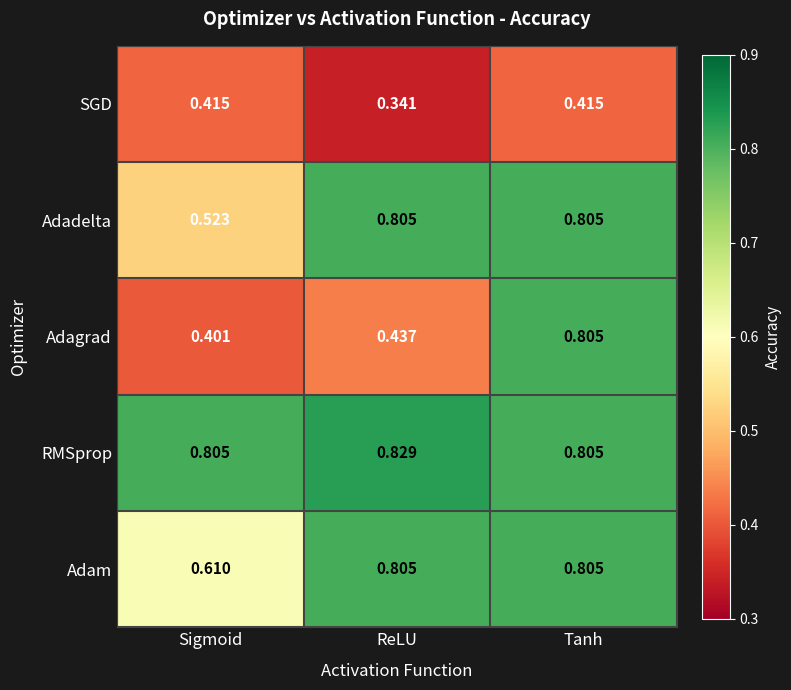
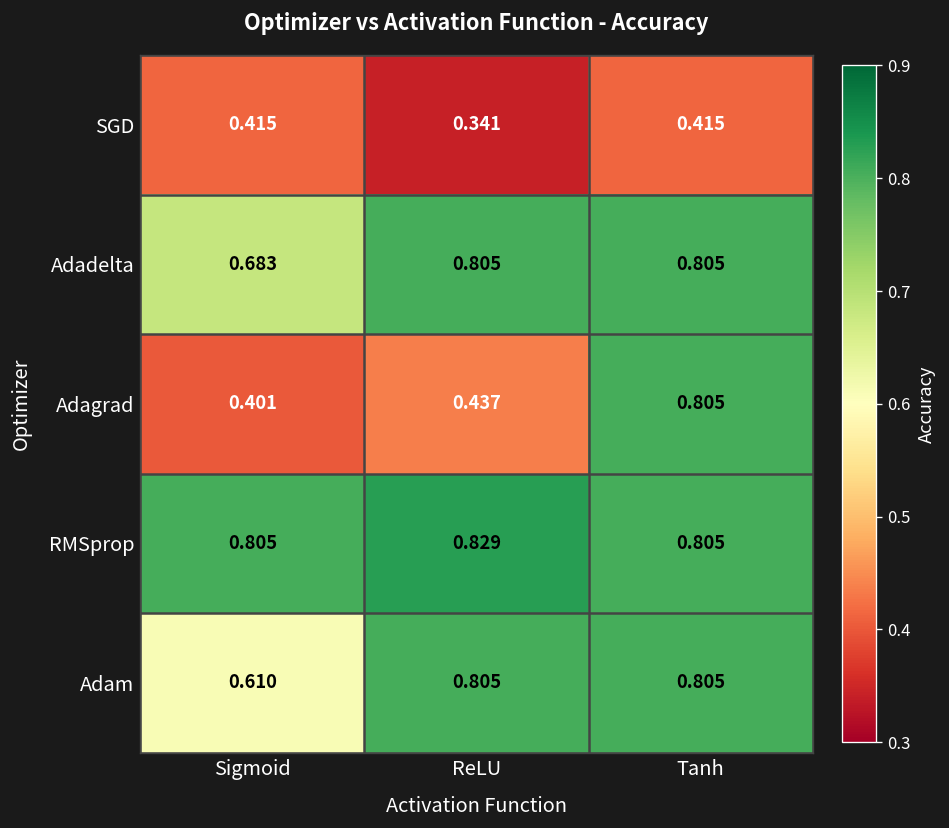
  {
    "SGD": {
      "Sigmoid": 0.415,
      "ReLU": 0.341,
      "Tanh": 0.415
    },
    "Adadelta": {
-     "Sigmoid": 0.523,
+     "Sigmoid": 0.683,
      "ReLU": 0.805,
      "Tanh": 0.805
    },
    "Adagrad": {
      "Sigmoid": 0.401,
      "ReLU": 0.437,
      "Tanh": 0.805
    },
    "RMSprop": {
      "Sigmoid": 0.805,
      "ReLU": 0.829,
      "Tanh": 0.805
    },
    "Adam": {
      "Sigmoid": 0.610,
      "ReLU": 0.805,
      "Tanh": 0.805
    }
  }
